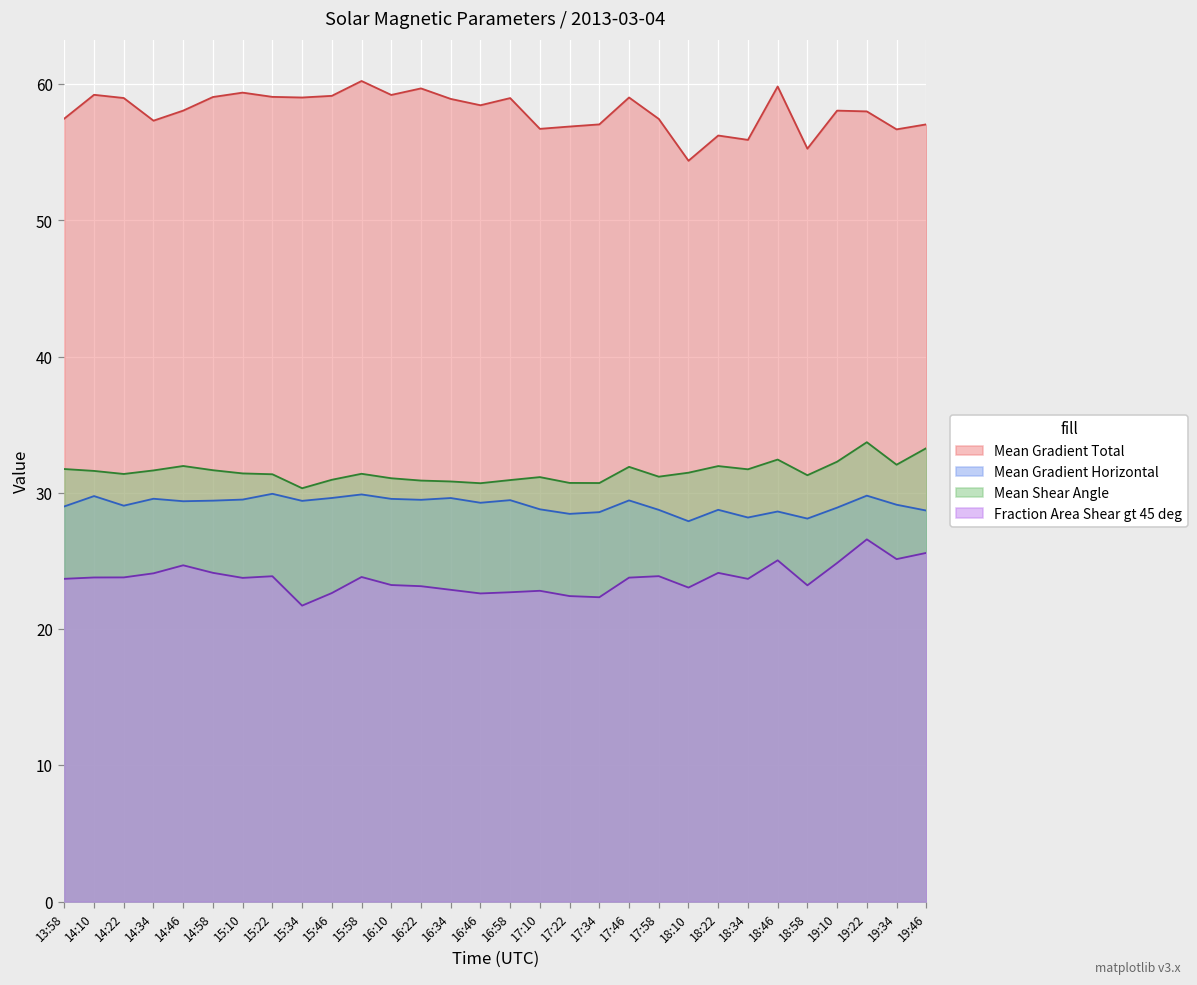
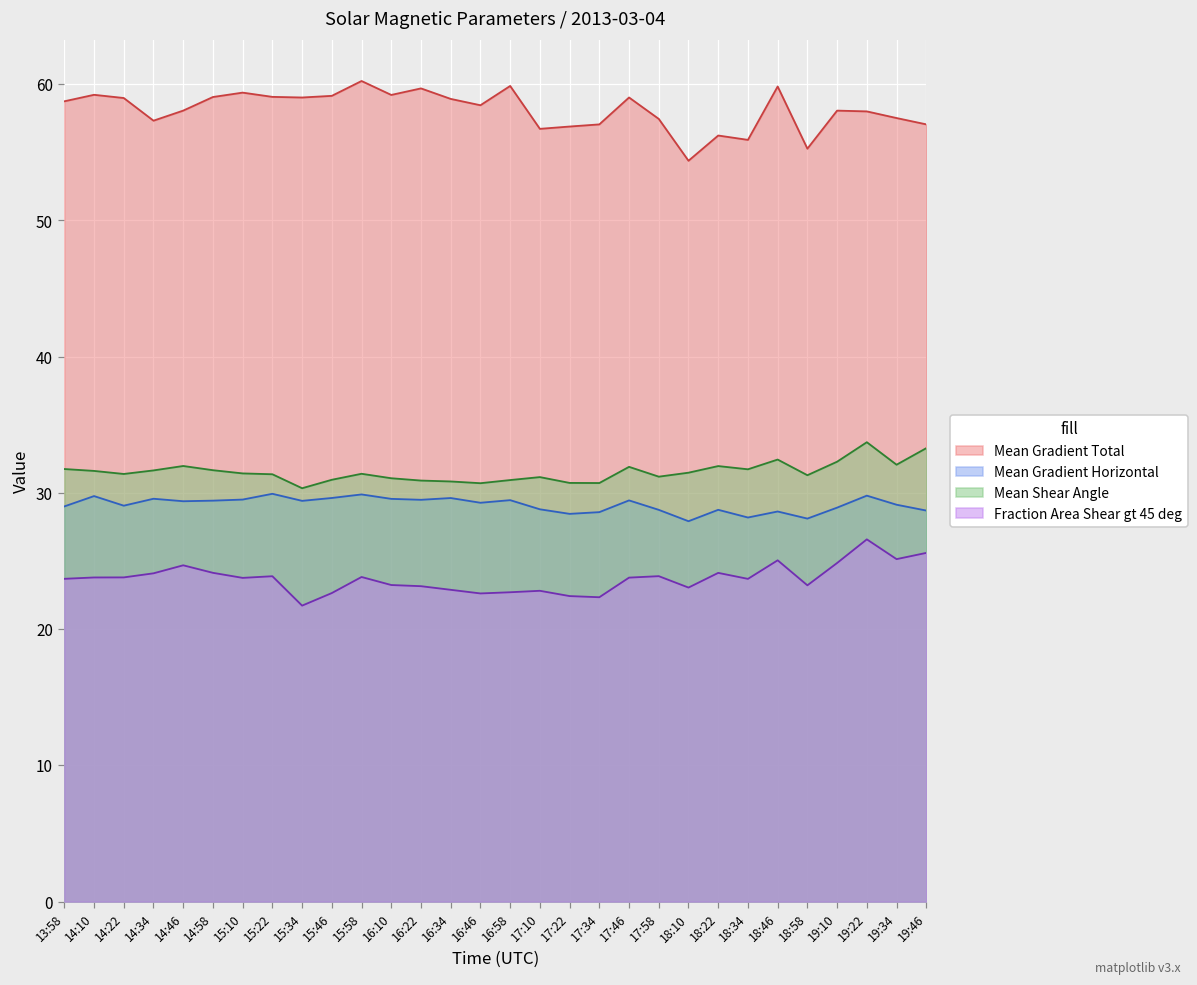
  {
    "Mean Gradient Total": {
-     "13:58": 57.5,
+     "13:58": 58.7,
      "14:10": 59.2,
      "14:22": 59.0,
      "14:34": 57.3,
      "14:46": 58.1,
      "14:58": 59.1,
      "15:10": 59.4,
      "15:22": 59.1,
      "15:34": 59.0,
      "15:46": 59.1,
      "15:58": 60.2,
      "16:10": 59.2,
      "16:22": 59.7,
      "16:34": 58.9,
      "16:46": 58.5,
-     "16:58": 59.0,
+     "16:58": 59.9,
      "17:10": 56.7,
      "17:22": 56.9,
      "17:34": 57.0,
      "17:46": 59.0,
      "17:58": 57.5,
      "18:10": 54.4,
      "18:22": 56.2,
      "18:34": 55.9,
      "18:46": 59.8,
      "18:58": 55.3,
      "19:10": 58.1,
      "19:22": 58.0,
-     "19:34": 56.7,
+     "19:34": 57.5,
      "19:46": 57.1
    },
    "Mean Shear Angle": {
      "13:58": 31.8,
      "14:10": 31.6,
      "14:22": 31.4,
      "14:34": 31.6,
      "14:46": 32.0,
      "14:58": 31.7,
      "15:10": 31.4,
      "15:22": 31.4,
      "15:34": 30.3,
      "15:46": 31.0,
      "15:58": 31.4,
      "16:10": 31.1,
      "16:22": 30.9,
      "16:34": 30.8,
      "16:46": 30.7,
      "16:58": 30.9,
      "17:10": 31.2,
      "17:22": 30.7,
      "17:34": 30.7,
      "17:46": 31.9,
      "17:58": 31.2,
      "18:10": 31.5,
      "18:22": 32.0,
      "18:34": 31.7,
      "18:46": 32.4,
      "18:58": 31.3,
      "19:10": 32.3,
      "19:22": 33.7,
      "19:34": 32.1,
      "19:46": 33.3
    }
  }
